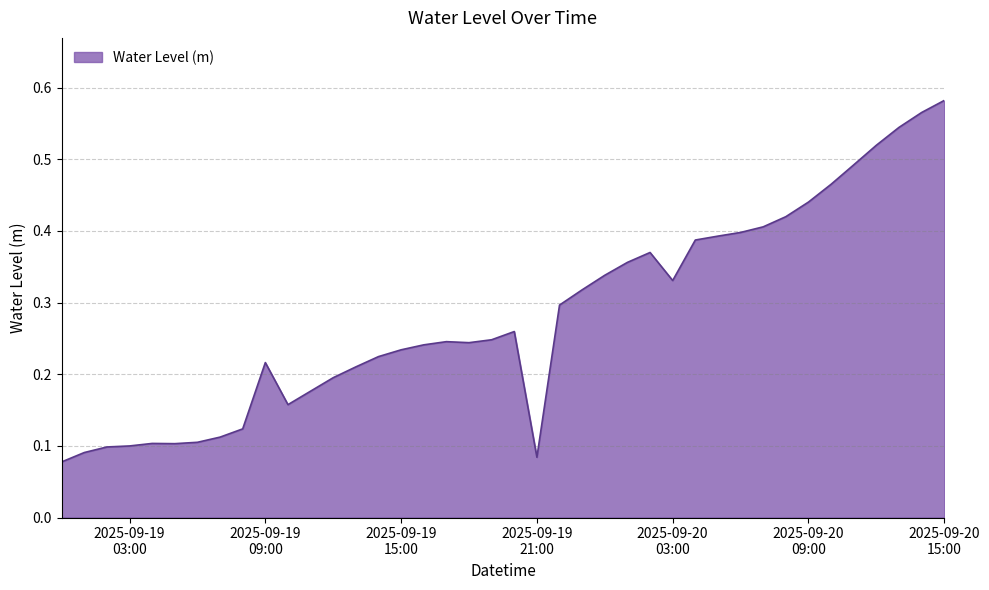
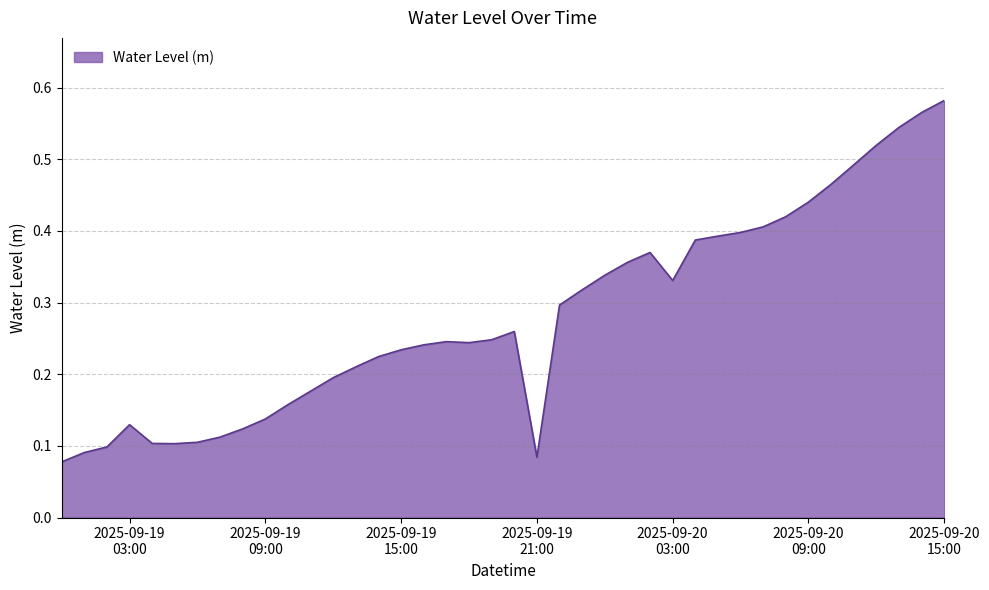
  {
-   "2025-09-19 03:00": 0.10,
-   "2025-09-19 09:00": 0.22,
+   "2025-09-19 03:00": 0.13,
+   "2025-09-19 09:00": 0.14,
    "2025-09-19 15:00": 0.23,
    "2025-09-19 21:00": 0.08,
    "2025-09-20 03:00": 0.33,
    "2025-09-20 09:00": 0.44,
    "2025-09-20 15:00": 0.58
  }
